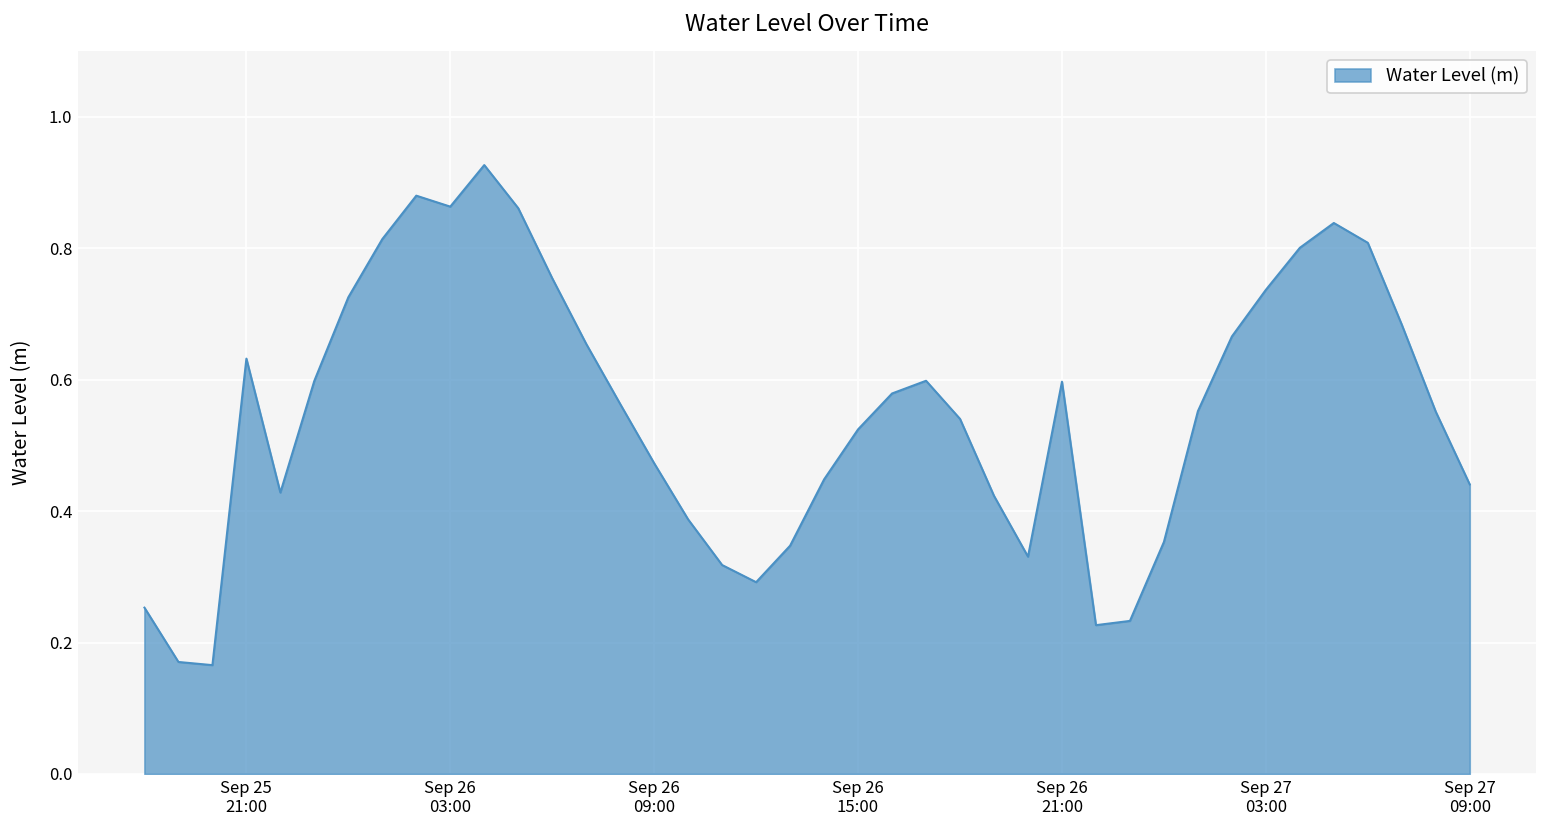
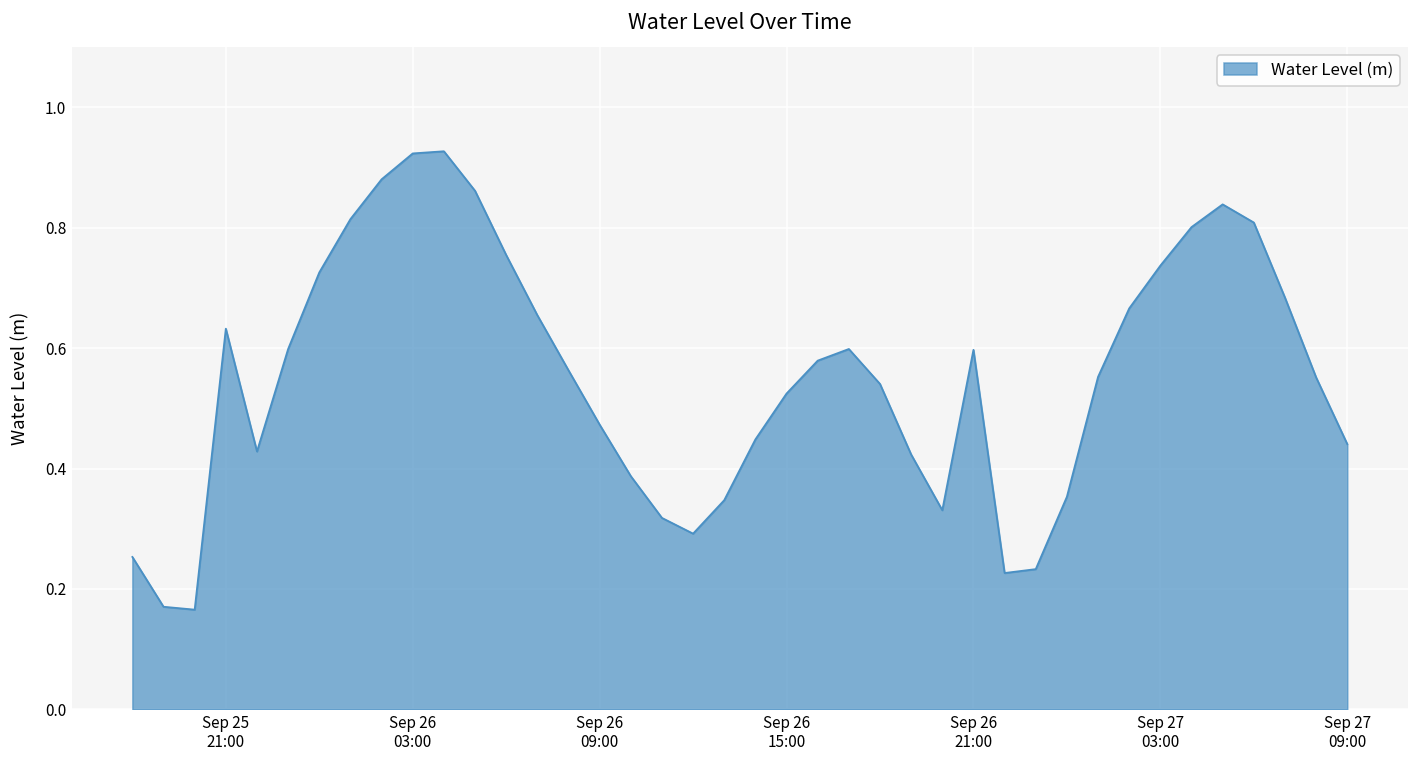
  {
    "Sep 25 21:00": 0.63,
-   "Sep 26 03:00": 0.86,
+   "Sep 26 03:00": 0.92,
    "Sep 26 09:00": 0.47,
    "Sep 26 15:00": 0.52,
    "Sep 26 21:00": 0.60,
    "Sep 27 03:00": 0.74,
    "Sep 27 09:00": 0.44
  }
